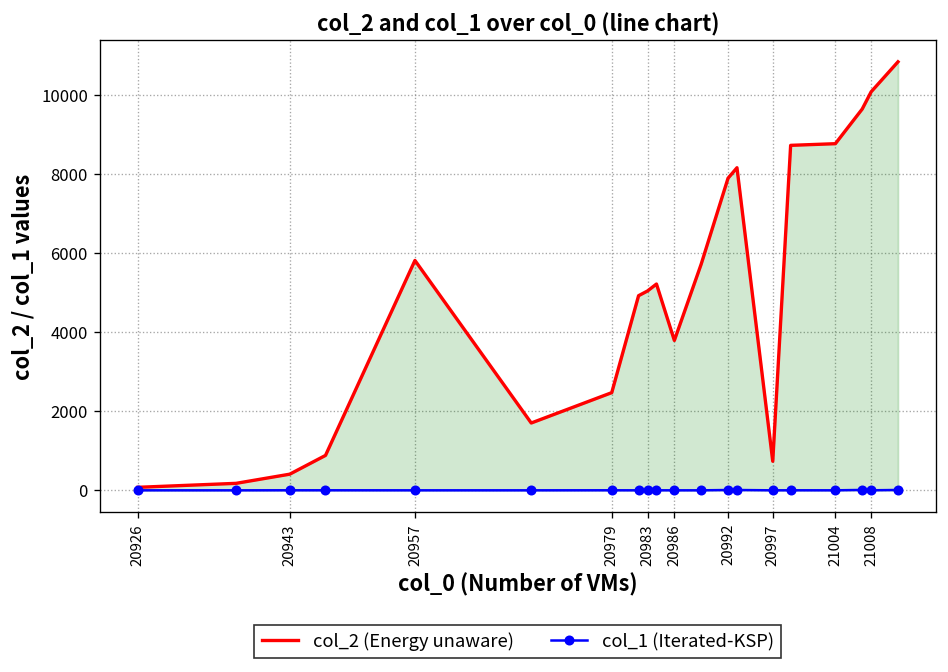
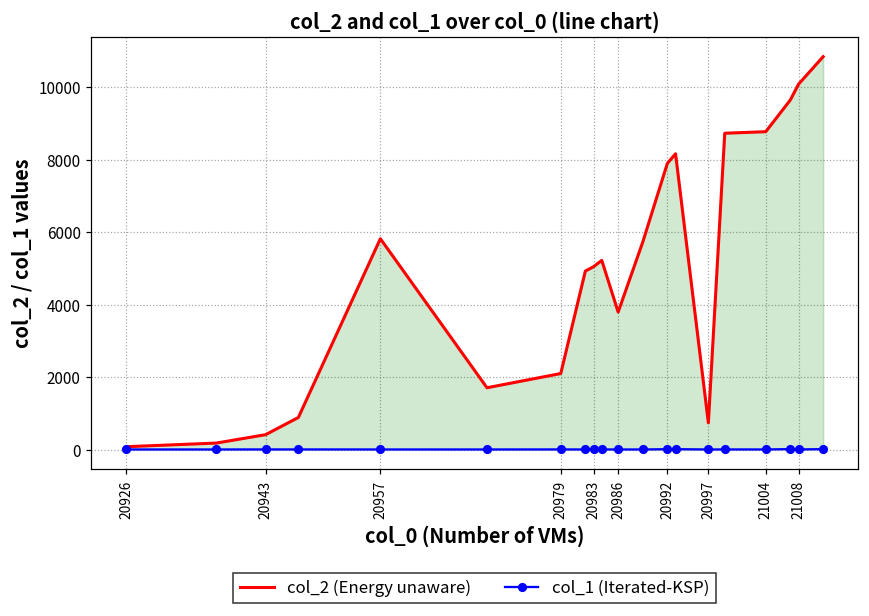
  {
    "col_2 (Energy unaware)": {
      "20943": 400,
      "20957": 5800,
-     "20979": 2500,
+     "20979": 2100,
      "20983": 5000,
      "20986": 3800,
      "20992": 7900,
      "20997": 700,
      "21004": 8800,
      "21008": 10100
    },
    "col_1 (Iterated-KSP)": {
      "20943": 0,
      "20957": 0,
      "20979": 0,
      "20983": 0,
      "20986": 0,
      "20992": 0,
      "20997": 0,
      "21004": 0,
      "21008": 0
    }
  }
